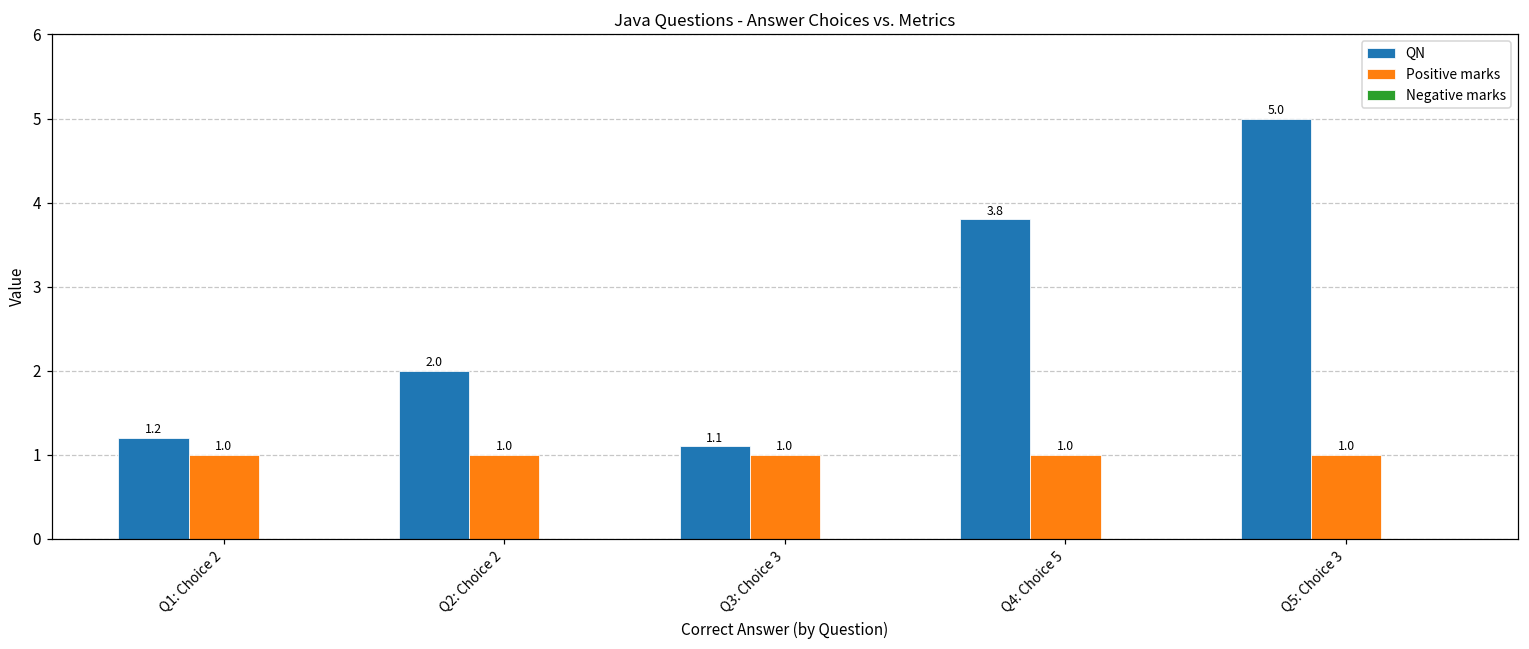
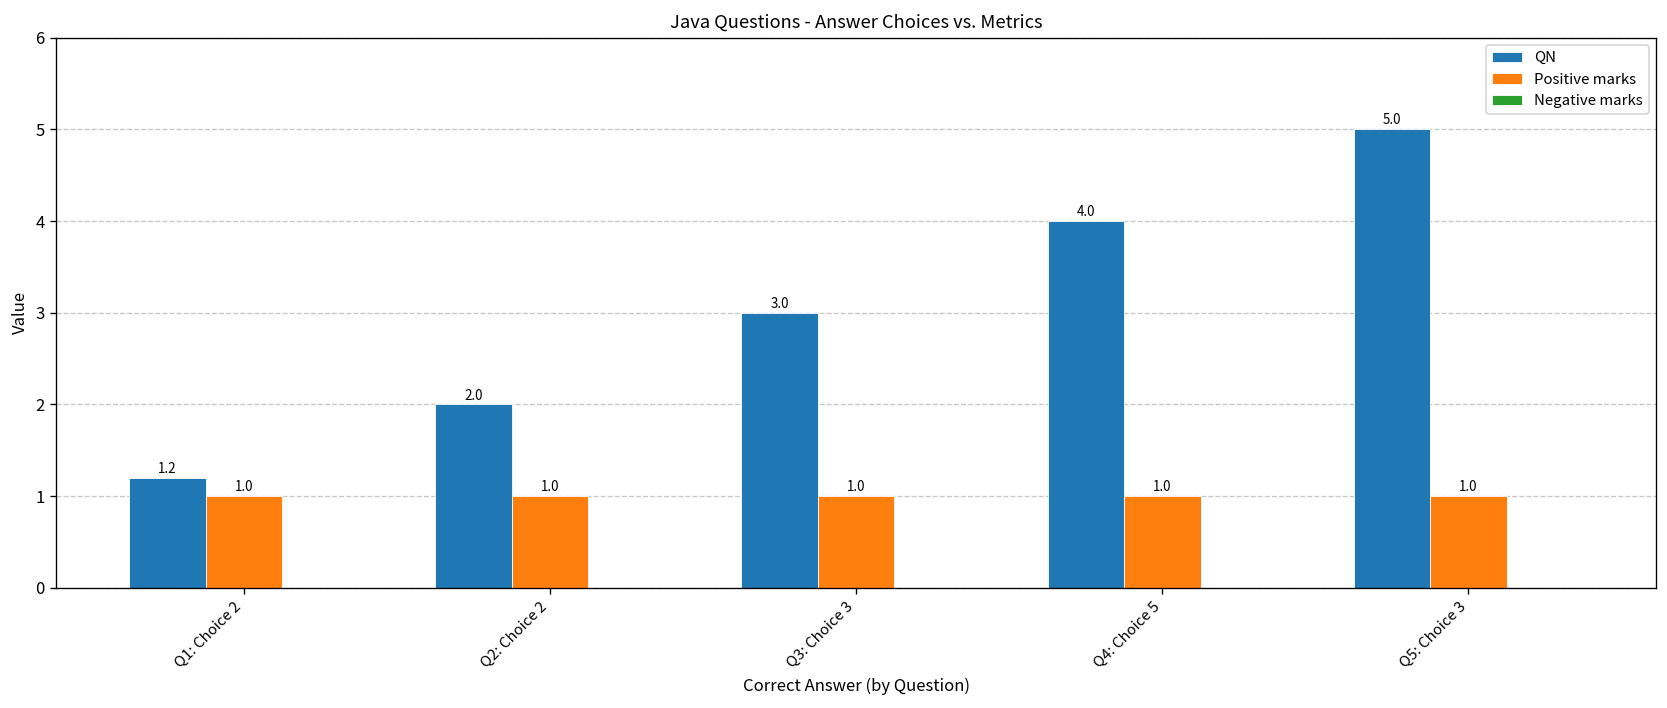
  {
    "QN": {
      "Q1: Choice 2": 1.2,
      "Q2: Choice 2": 2.0,
-     "Q3: Choice 3": 1.1,
-     "Q4: Choice 5": 3.8,
+     "Q3: Choice 3": 3.0,
+     "Q4: Choice 5": 4.0,
      "Q5: Choice 3": 5.0
    },
    "Positive marks": {
      "Q1: Choice 2": 1.0,
      "Q2: Choice 2": 1.0,
      "Q3: Choice 3": 1.0,
      "Q4: Choice 5": 1.0,
      "Q5: Choice 3": 1.0
    },
    "Negative marks": {
      "Q1: Choice 2": 0.0,
      "Q2: Choice 2": 0.0,
      "Q3: Choice 3": 0.0,
      "Q4: Choice 5": 0.0,
      "Q5: Choice 3": 0.0
    }
  }
